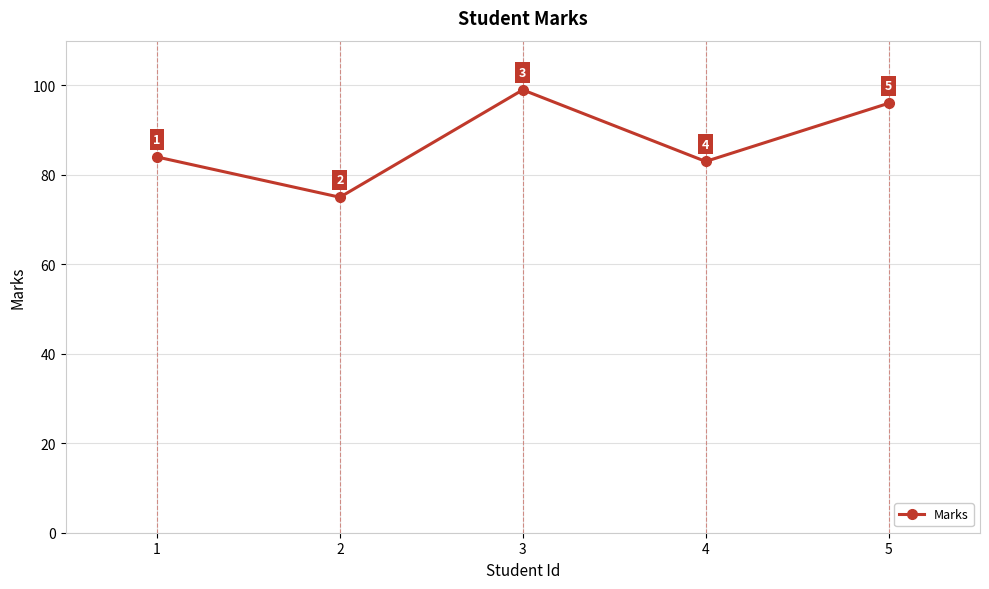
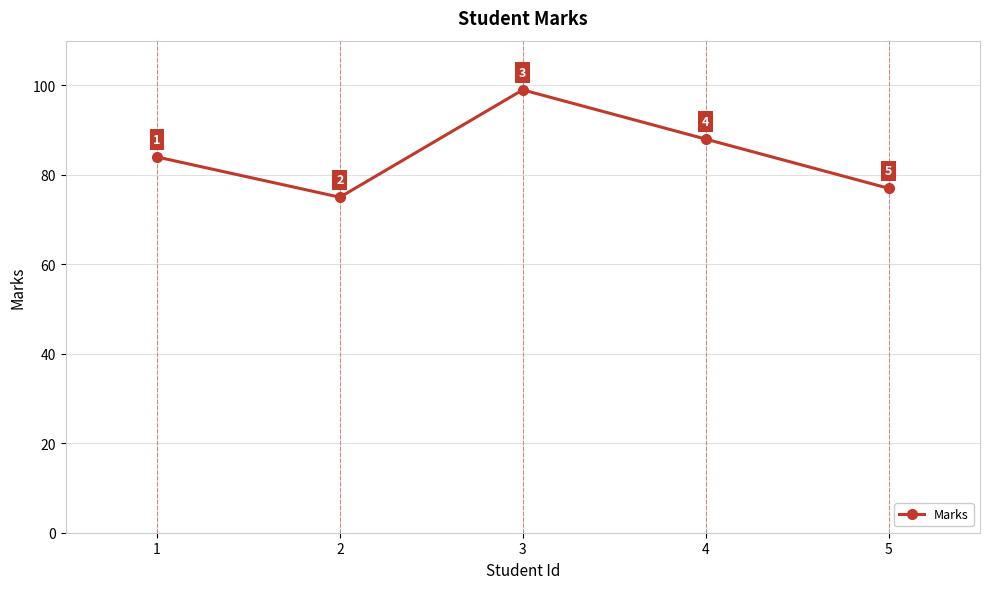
  {
-   "4": 83,
-   "5": 96
+   "4": 88,
+   "5": 77
  }
